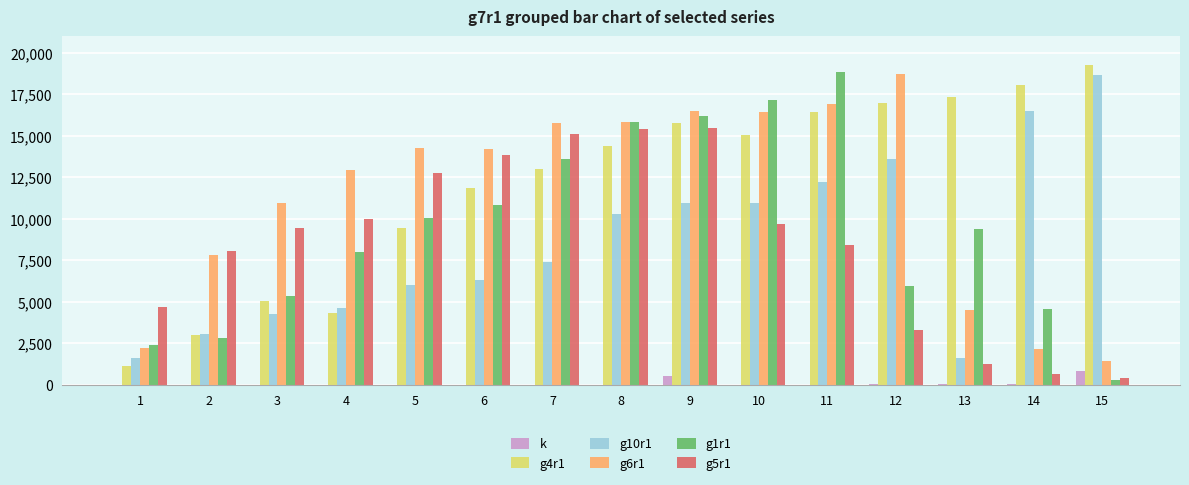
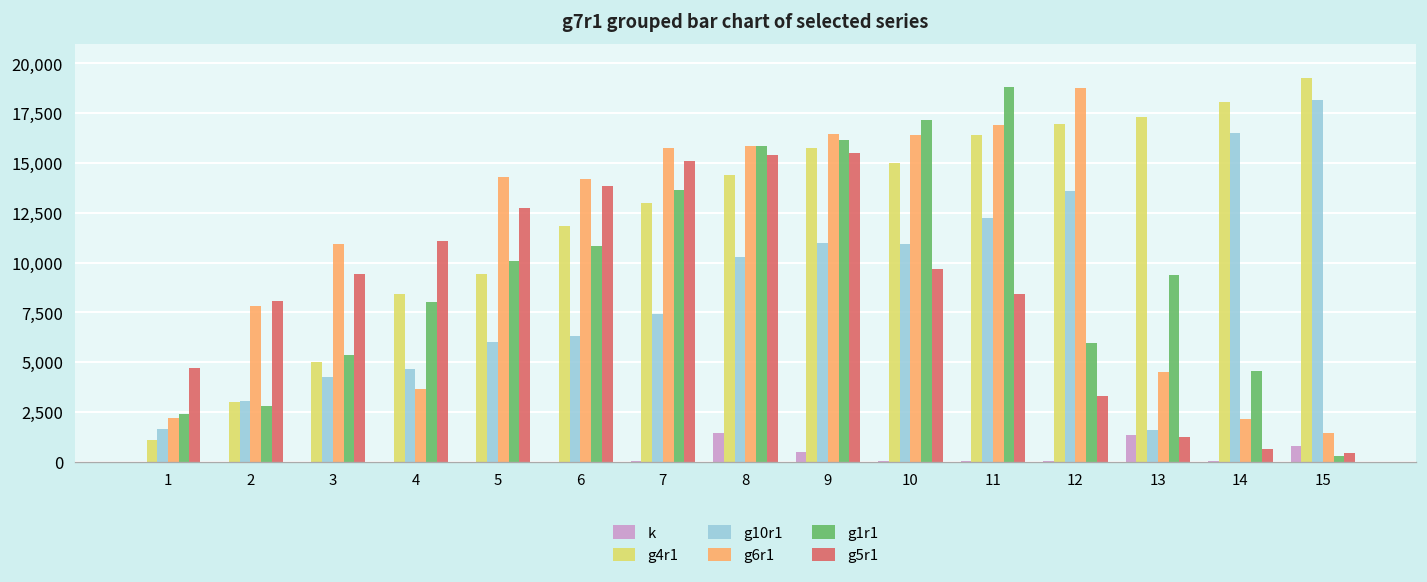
  {
    "k": {
-     "8": "0",
+     "8": "1,400",
      "9": "500",
-     "13": "0",
+     "13": "1,300",
      "15": "800"
    },
    "g4r1": {
      "1": "1,100",
      "2": "3,000",
      "3": "5,000",
-     "4": "4,300",
+     "4": "8,400",
      "5": "9,400",
      "6": "11,800",
      "7": "13,000",
      "8": "14,400",
      "9": "15,700",
      "10": "15,000",
      "11": "16,400",
      "12": "17,000",
      "13": "17,300",
      "14": "18,100",
      "15": "19,300"
    },
    "g10r1": {
      "1": "1,600",
      "2": "3,000",
      "3": "4,300",
      "4": "4,600",
      "5": "6,000",
      "6": "6,300",
      "7": "7,400",
      "8": "10,300",
      "9": "11,000",
      "10": "11,000",
      "11": "12,200",
      "12": "13,600",
      "13": "1,600",
      "14": "16,500",
-     "15": "18,700"
+     "15": "18,200"
    },
    "g6r1": {
      "1": "2,200",
      "2": "7,800",
      "3": "10,900",
-     "4": "13,000",
+     "4": "3,700",
      "5": "14,300",
      "6": "14,200",
      "7": "15,800",
      "8": "15,800",
      "9": "16,500",
      "10": "16,400",
      "11": "16,900",
      "12": "18,700",
      "13": "4,500",
      "14": "2,100",
      "15": "1,500"
    },
    "g1r1": {
      "1": "2,400",
      "2": "2,800",
      "3": "5,300",
      "4": "8,000",
      "5": "10,100",
      "6": "10,800",
      "7": "13,600",
      "8": "15,800",
      "9": "16,200",
      "10": "17,200",
      "11": "18,800",
      "12": "6,000",
      "13": "9,400",
      "14": "4,600",
      "15": "300"
    },
    "g5r1": {
      "1": "4,700",
      "2": "8,100",
      "3": "9,400",
-     "4": "10,000",
+     "4": "11,100",
      "5": "12,800",
      "6": "13,800",
      "7": "15,100",
      "8": "15,400",
      "9": "15,500",
      "10": "9,700",
      "11": "8,400",
      "12": "3,300",
      "13": "1,200",
      "14": "700",
      "15": "400"
    }
  }
